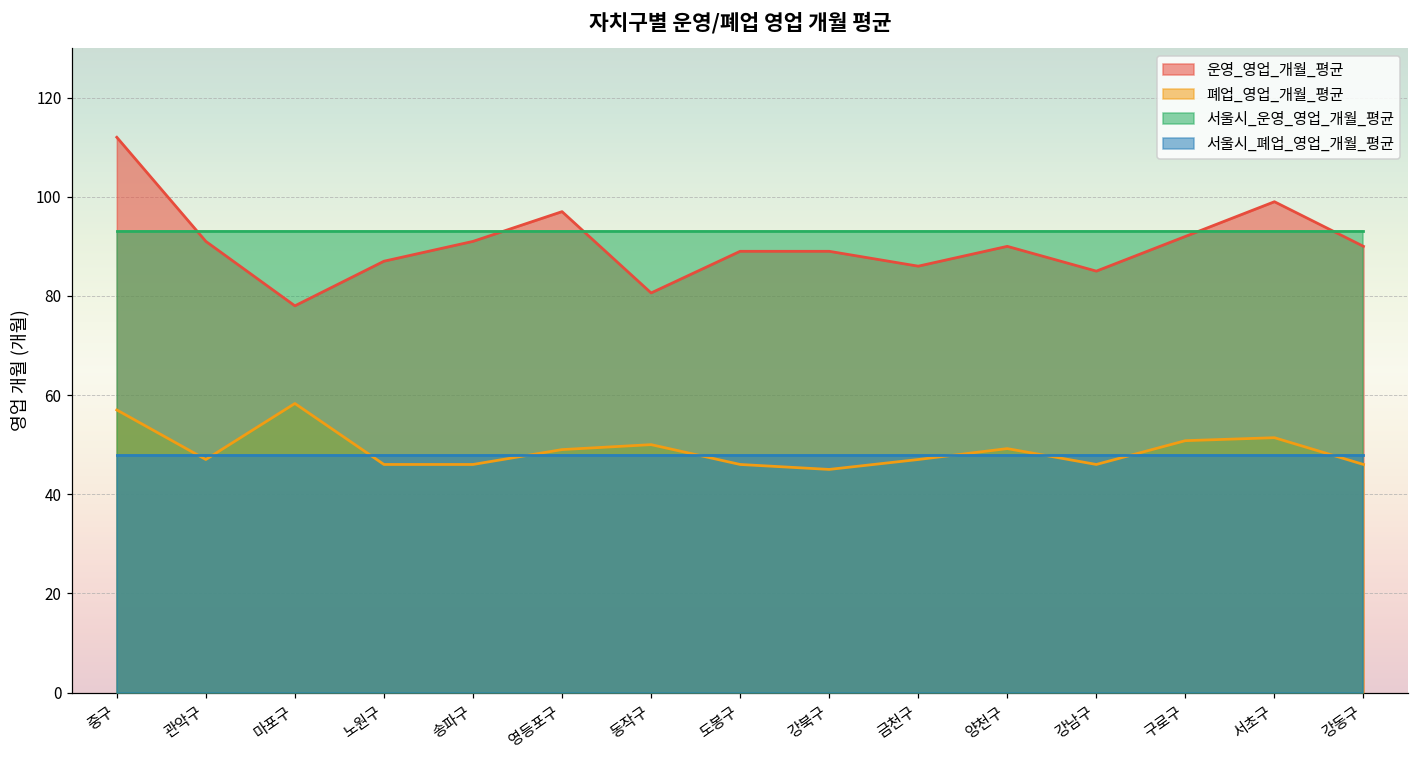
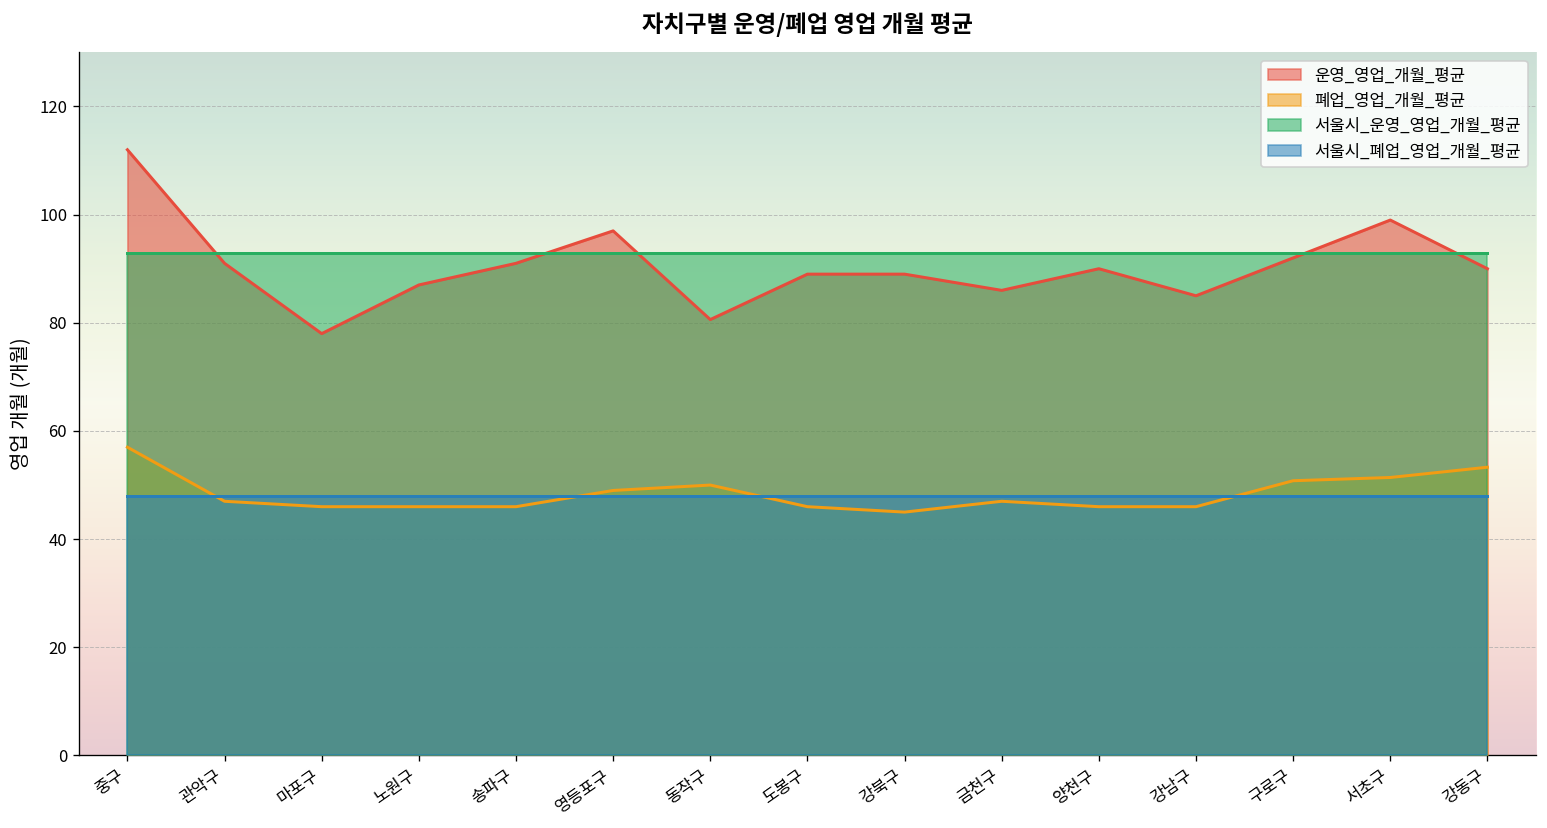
  {
    "운영_영업_개월_평균": {
      "중구": 112,
      "관악구": 91,
      "마포구": 78,
      "노원구": 87,
      "송파구": 91,
      "영등포구": 97,
      "동작구": 81,
      "도봉구": 89,
      "강북구": 89,
      "금천구": 86,
      "양천구": 90,
      "강남구": 85,
      "구로구": 92,
      "서초구": 99,
      "강동구": 90
    },
    "폐업_영업_개월_평균": {
      "중구": 57,
      "관악구": 47,
-     "마포구": 58,
+     "마포구": 46,
      "노원구": 46,
      "송파구": 46,
      "영등포구": 49,
      "동작구": 50,
      "도봉구": 46,
      "강북구": 45,
      "금천구": 47,
-     "양천구": 49,
+     "양천구": 46,
      "강남구": 46,
      "구로구": 51,
      "서초구": 51,
-     "강동구": 46
+     "강동구": 53
    },
    "서울시_운영_영업_개월_평균": {
      "중구": 93,
      "관악구": 93,
      "마포구": 93,
      "노원구": 93,
      "송파구": 93,
      "영등포구": 93,
      "동작구": 93,
      "도봉구": 93,
      "강북구": 93,
      "금천구": 93,
      "양천구": 93,
      "강남구": 93,
      "구로구": 93,
      "서초구": 93,
      "강동구": 93
    },
    "서울시_폐업_영업_개월_평균": {
      "중구": 48,
      "관악구": 48,
      "마포구": 48,
      "노원구": 48,
      "송파구": 48,
      "영등포구": 48,
      "동작구": 48,
      "도봉구": 48,
      "강북구": 48,
      "금천구": 48,
      "양천구": 48,
      "강남구": 48,
      "구로구": 48,
      "서초구": 48,
      "강동구": 48
    }
  }
